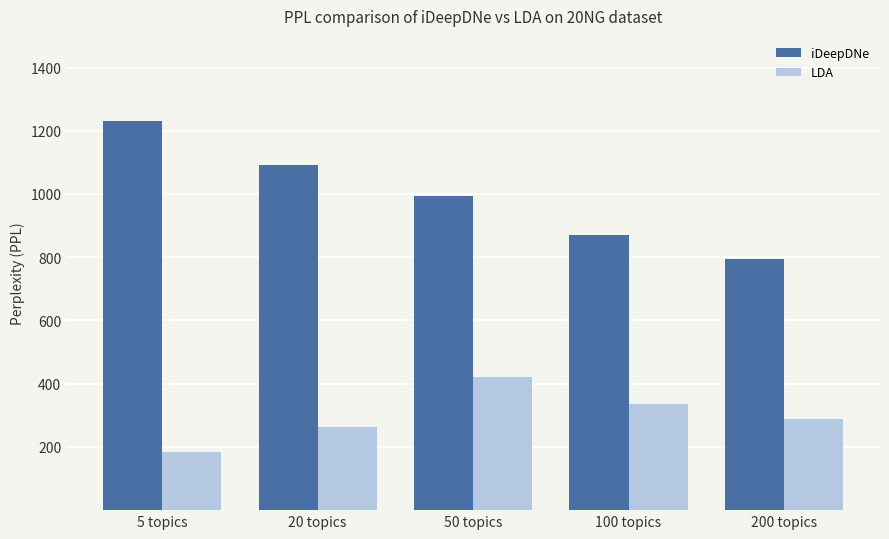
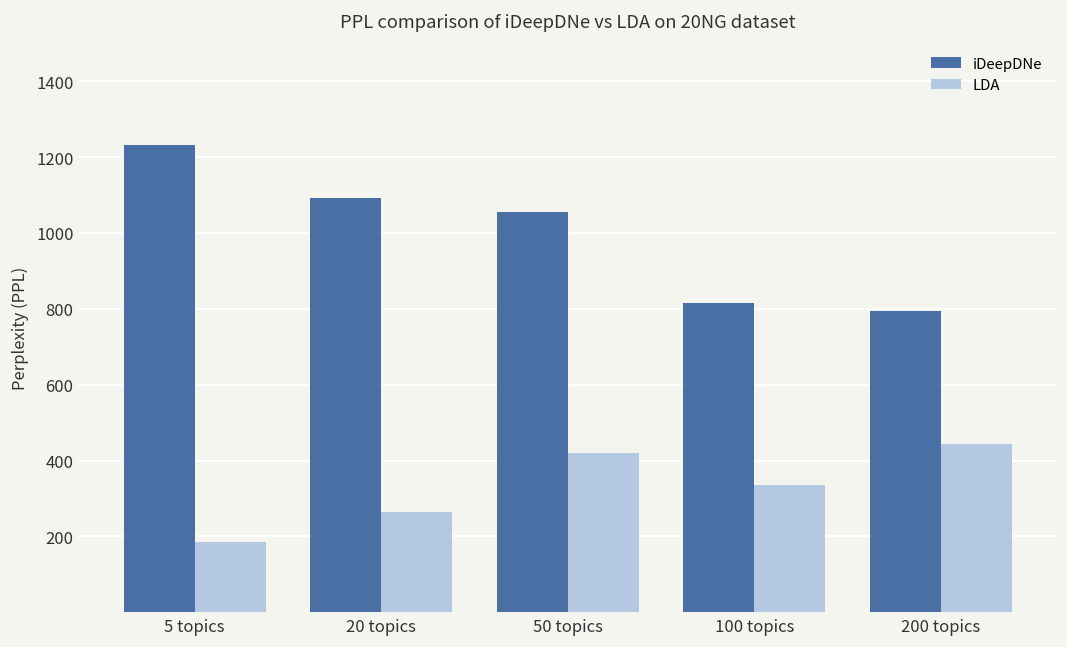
  {
    "iDeepDNe": {
      "5 topics": 1230,
      "20 topics": 1090,
-     "50 topics": 990,
-     "100 topics": 870,
+     "50 topics": 1060,
+     "100 topics": 820,
      "200 topics": 790
    },
    "LDA": {
      "5 topics": 190,
      "20 topics": 260,
      "50 topics": 420,
      "100 topics": 340,
-     "200 topics": 290
+     "200 topics": 450
    }
  }
